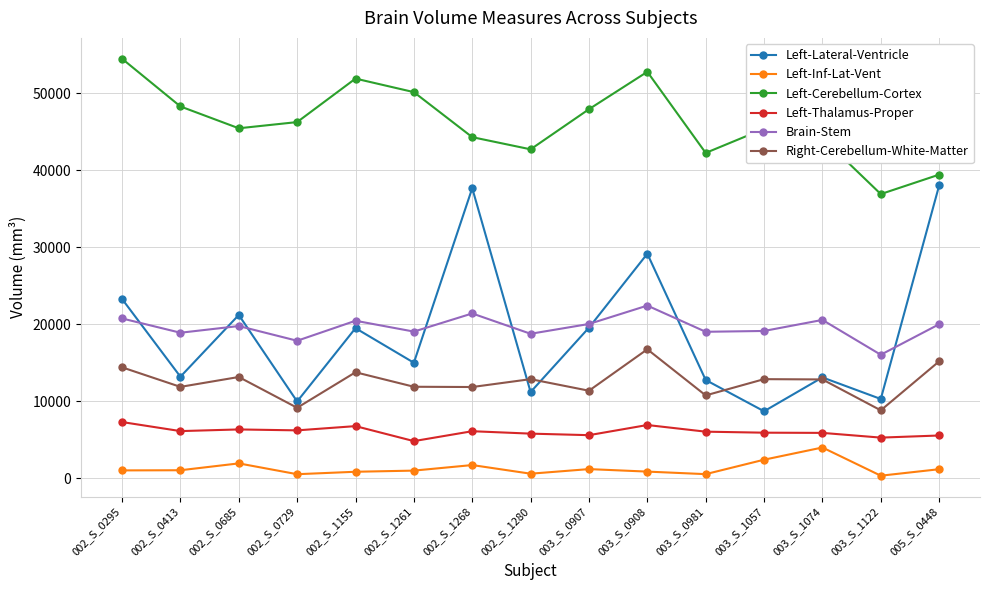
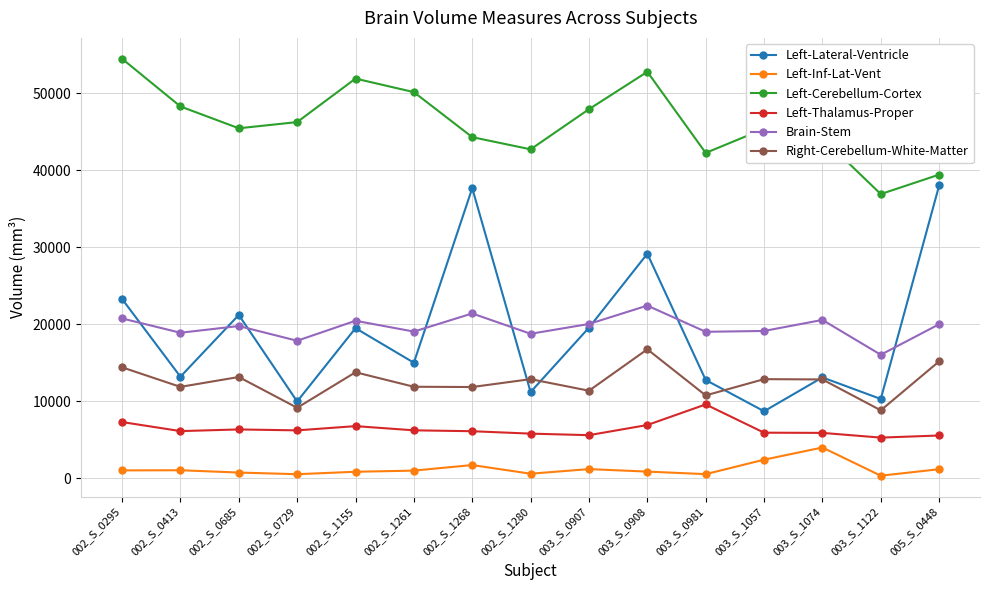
  {
    "Left-Lateral-Ventricle": {
      "002_S_0295": 23000,
      "002_S_0413": 13000,
      "002_S_0685": 21000,
      "002_S_0729": 10000,
      "002_S_1155": 20000,
      "002_S_1261": 15000,
      "002_S_1268": 38000,
      "002_S_1280": 11000,
      "003_S_0907": 20000,
      "003_S_0908": 29000,
      "003_S_0981": 13000,
      "003_S_1057": 9000,
      "003_S_1122": 10000,
      "005_S_0448": 38000
    },
    "Left-Inf-Lat-Vent": {
      "002_S_0295": 1000,
      "002_S_0413": 1000,
-     "002_S_0685": 2000,
+     "002_S_0685": 1000,
      "002_S_0729": 1000,
      "002_S_1155": 1000,
      "002_S_1261": 1000,
      "002_S_1268": 2000,
      "002_S_1280": 1000,
      "003_S_0907": 1000,
      "003_S_0908": 1000,
      "003_S_0981": 1000,
      "003_S_1057": 2000,
      "003_S_1074": 4000,
      "003_S_1122": 0,
      "005_S_0448": 1000
    },
    "Left-Cerebellum-Cortex": {
      "002_S_0295": 55000,
      "002_S_0413": 48000,
      "002_S_0685": 45000,
      "002_S_0729": 46000,
      "002_S_1155": 52000,
      "002_S_1261": 50000,
      "002_S_1268": 44000,
      "002_S_1280": 43000,
      "003_S_0907": 48000,
      "003_S_0908": 53000,
      "003_S_0981": 42000,
      "003_S_1122": 37000,
      "005_S_0448": 39000
    },
    "Left-Thalamus-Proper": {
      "002_S_0295": 7000,
      "002_S_0413": 6000,
      "002_S_0685": 6000,
      "002_S_0729": 6000,
      "002_S_1155": 7000,
-     "002_S_1261": 5000,
+     "002_S_1261": 6000,
      "002_S_1268": 6000,
      "002_S_1280": 6000,
      "003_S_0907": 6000,
      "003_S_0908": 7000,
-     "003_S_0981": 6000,
+     "003_S_0981": 10000,
      "003_S_1057": 6000,
      "003_S_1074": 6000,
      "003_S_1122": 5000,
      "005_S_0448": 6000
    },
    "Brain-Stem": {
      "002_S_0295": 21000,
      "002_S_0413": 19000,
      "002_S_0685": 20000,
      "002_S_0729": 18000,
      "002_S_1155": 20000,
      "002_S_1261": 19000,
      "002_S_1268": 21000,
      "002_S_1280": 19000,
      "003_S_0907": 20000,
      "003_S_0908": 22000,
      "003_S_0981": 19000,
      "003_S_1057": 19000,
      "003_S_1074": 21000,
      "003_S_1122": 16000,
      "005_S_0448": 20000
    },
    "Right-Cerebellum-White-Matter": {
      "002_S_0295": 14000,
      "002_S_0413": 12000,
      "002_S_0685": 13000,
      "002_S_0729": 9000,
      "002_S_1155": 14000,
      "002_S_1261": 12000,
      "002_S_1268": 12000,
      "002_S_1280": 13000,
      "003_S_0907": 11000,
      "003_S_0908": 17000,
      "003_S_0981": 11000,
      "003_S_1057": 13000,
      "003_S_1122": 9000,
      "005_S_0448": 15000
    }
  }
